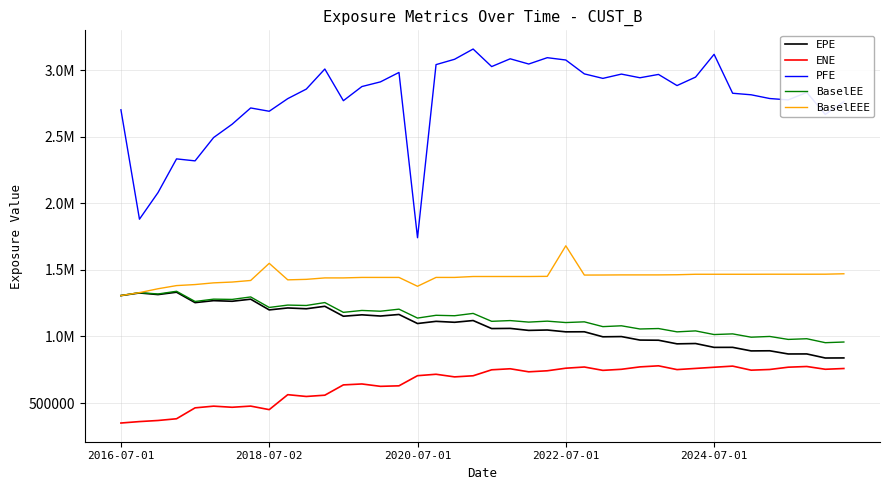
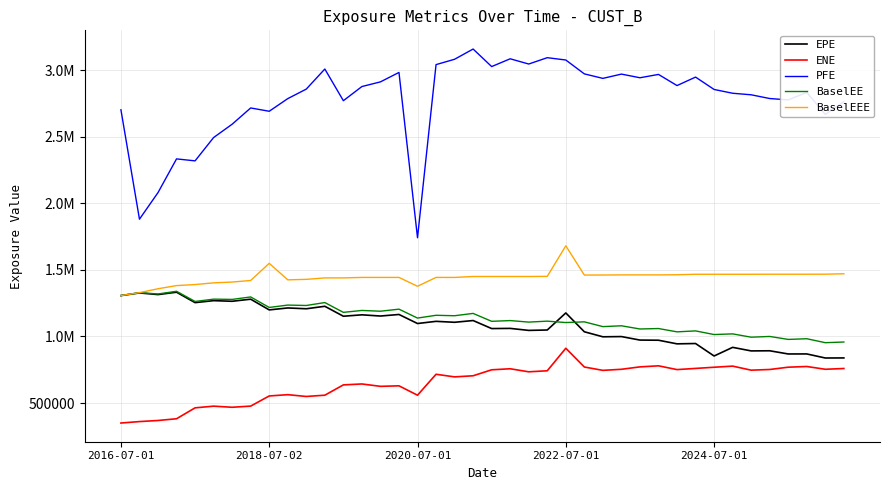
  {
    "EPE": {
      "2020-07-01": 1100000,
-     "2022-07-01": 1030000,
-     "2024-07-01": 920000
+     "2022-07-01": 1180000,
+     "2024-07-01": 850000
    },
    "ENE": {
      "2016-07-01": 350000,
-     "2018-07-02": 450000,
-     "2020-07-01": 710000,
-     "2022-07-01": 760000,
+     "2018-07-02": 550000,
+     "2020-07-01": 560000,
+     "2022-07-01": 910000,
      "2024-07-01": 770000
    },
    "PFE": {
      "2016-07-01": 2700000,
      "2018-07-02": 2690000,
      "2020-07-01": 1740000,
      "2022-07-01": 3080000,
-     "2024-07-01": 3120000
+     "2024-07-01": 2860000
    },
    "BaselEE": {
      "2020-07-01": 1140000,
      "2022-07-01": 1100000,
      "2024-07-01": 1010000
    },
    "BaselEEE": {
      "2018-07-02": 1550000,
      "2020-07-01": 1380000,
      "2022-07-01": 1680000,
      "2024-07-01": 1470000
    }
  }
